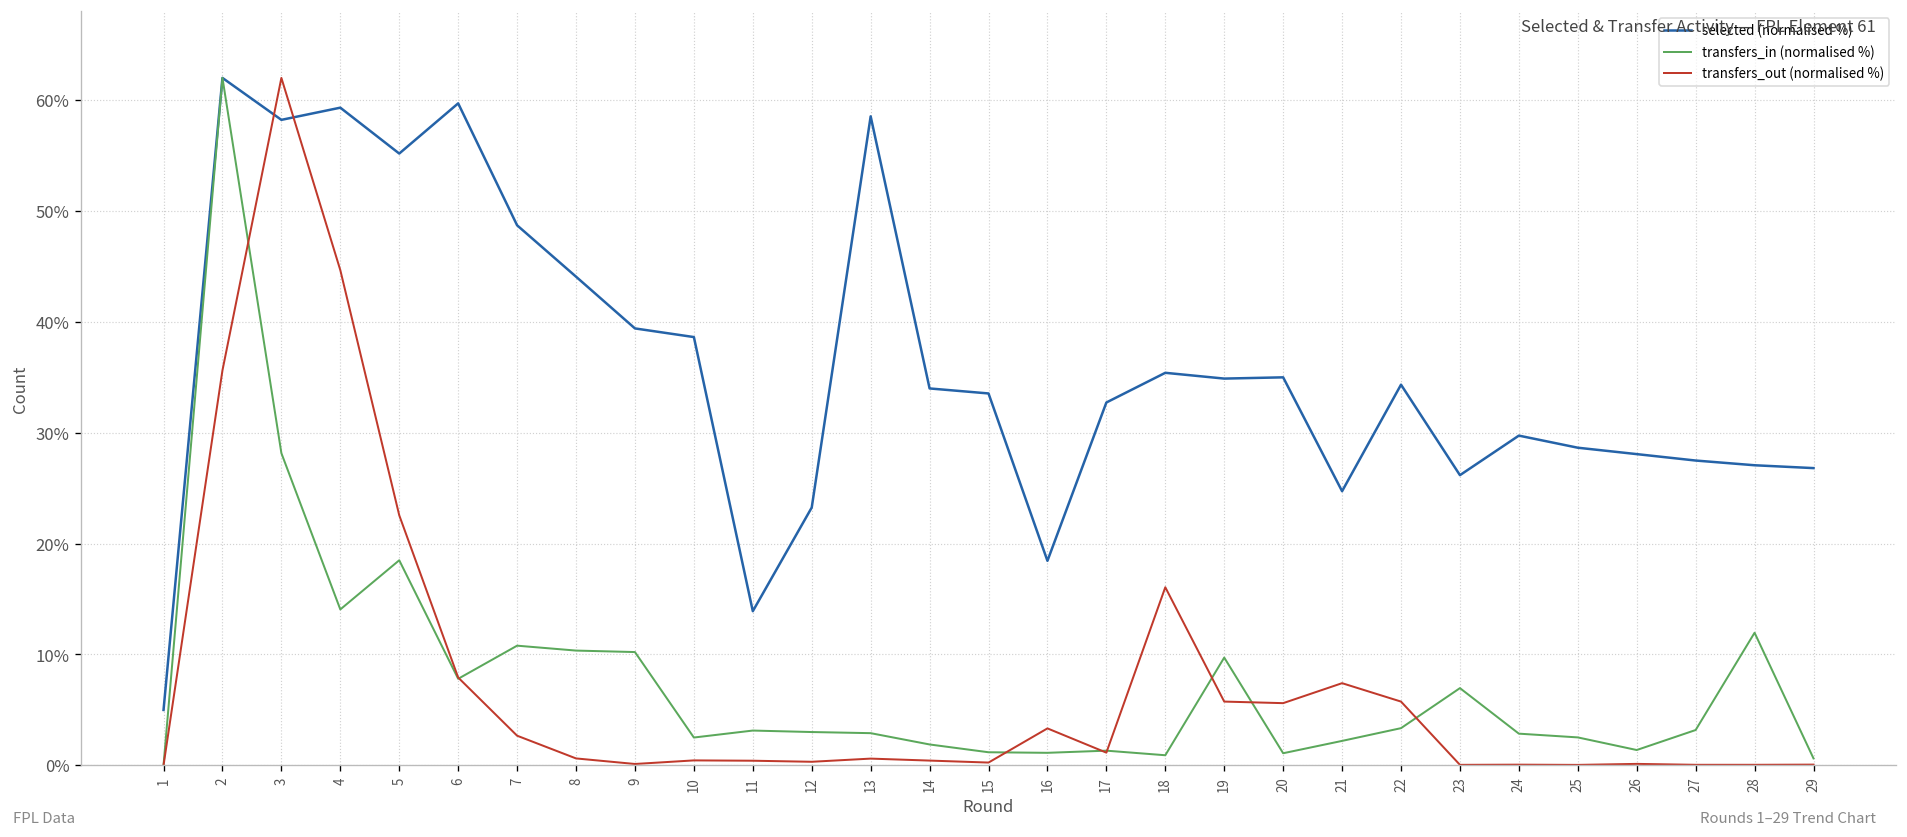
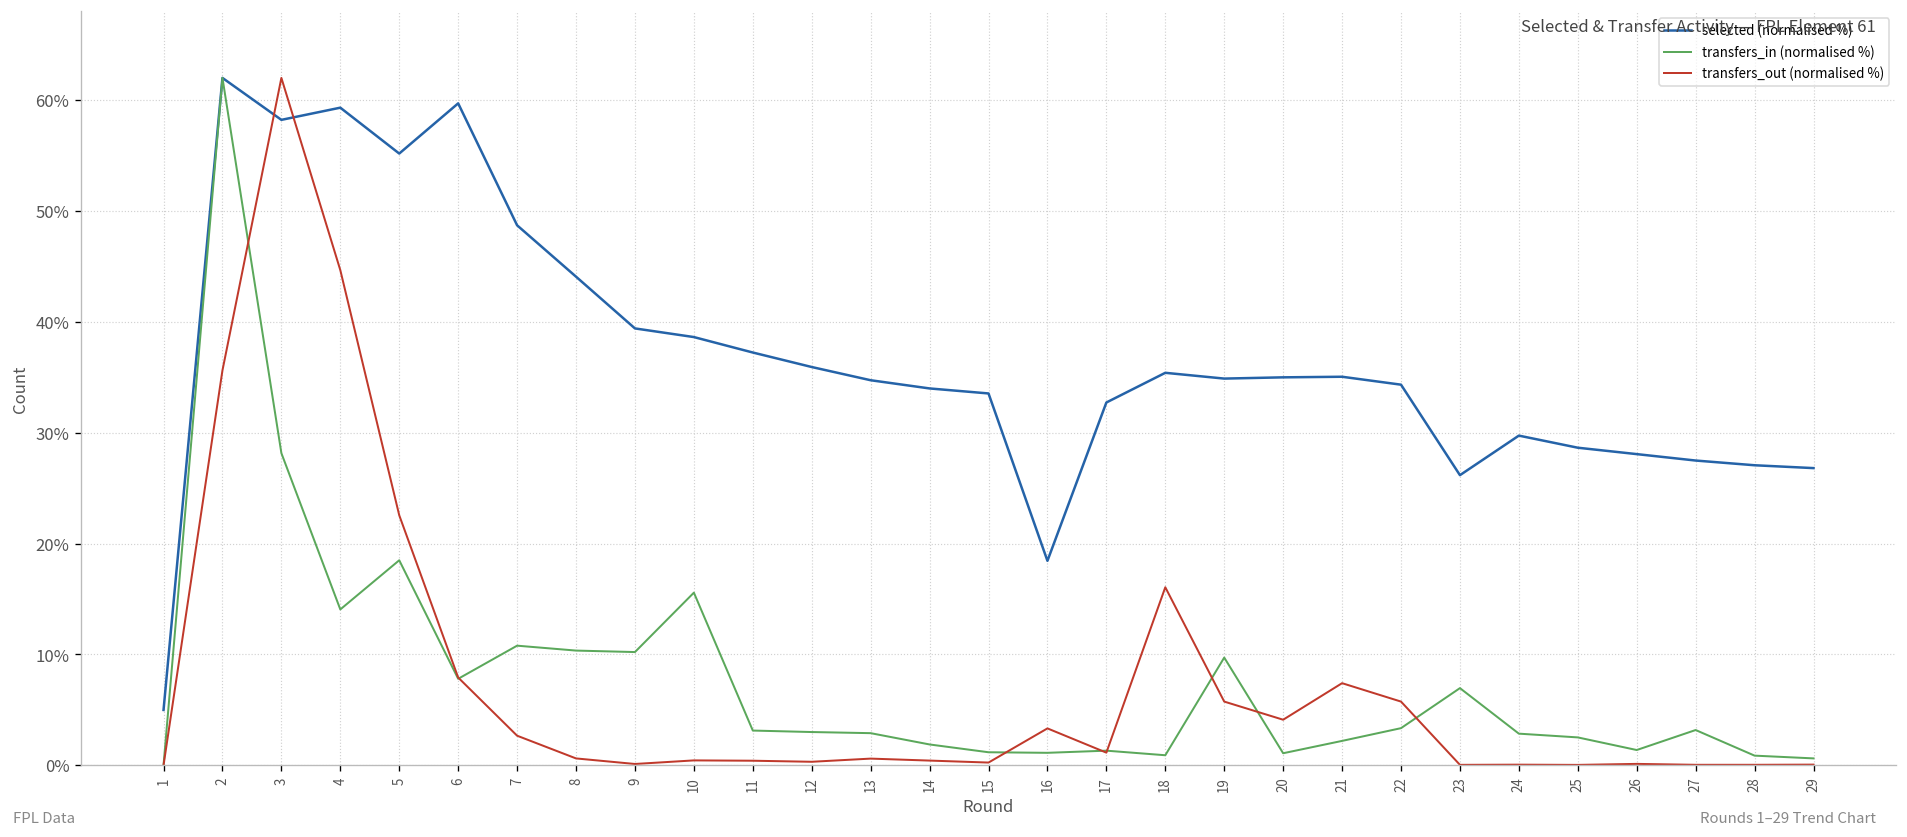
  {
    "selected (normalised %)": {
      "1": "5%",
      "3": "58%",
      "4": "59%",
      "5": "55%",
      "6": "60%",
      "7": "49%",
      "8": "44%",
      "9": "39%",
      "10": "39%",
-     "11": "14%",
-     "12": "23%",
-     "13": "59%",
+     "11": "37%",
+     "12": "36%",
+     "13": "35%",
      "14": "34%",
      "15": "34%",
      "16": "18%",
      "17": "33%",
      "18": "35%",
      "19": "35%",
      "20": "35%",
-     "21": "25%",
+     "21": "35%",
      "22": "34%",
      "23": "26%",
      "24": "30%",
      "25": "29%",
      "26": "28%",
      "27": "27%",
      "28": "27%",
      "29": "27%"
    },
    "transfers_in (normalised %)": {
      "3": "28%",
      "4": "14%",
      "5": "18%",
      "7": "11%",
      "8": "10%",
      "9": "10%",
-     "10": "3%",
+     "10": "16%",
      "11": "3%",
      "12": "3%",
      "13": "3%",
      "14": "2%",
      "15": "1%",
      "16": "1%",
      "18": "1%",
      "19": "10%",
      "20": "1%",
      "21": "2%",
      "22": "3%",
      "23": "7%",
      "24": "3%",
      "25": "3%",
      "26": "1%",
      "27": "3%",
-     "28": "12%",
+     "28": "1%",
      "29": "1%"
    },
    "transfers_out (normalised %)": {
      "2": "36%",
      "3": "62%",
      "4": "45%",
      "5": "23%",
      "7": "3%",
      "8": "1%",
      "9": "0%",
      "10": "0%",
      "11": "0%",
      "12": "0%",
      "13": "1%",
      "14": "0%",
      "15": "0%",
      "16": "3%",
      "18": "16%",
      "19": "6%",
-     "20": "6%",
+     "20": "4%",
      "21": "7%",
      "22": "6%",
      "23": "0%",
      "24": "0%",
      "25": "0%",
      "26": "0%",
      "27": "0%",
      "28": "0%",
      "29": "0%"
    }
  }
